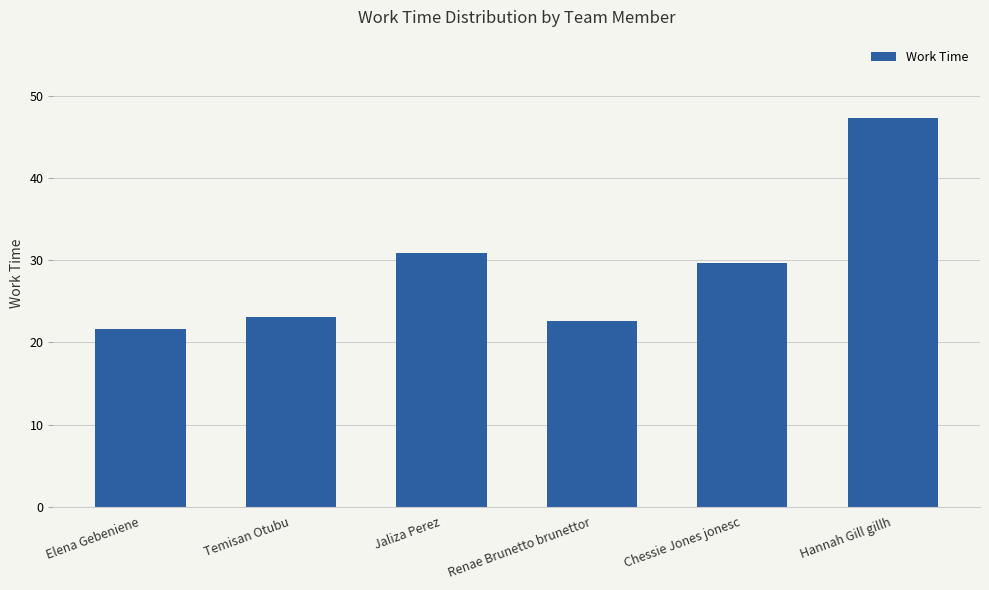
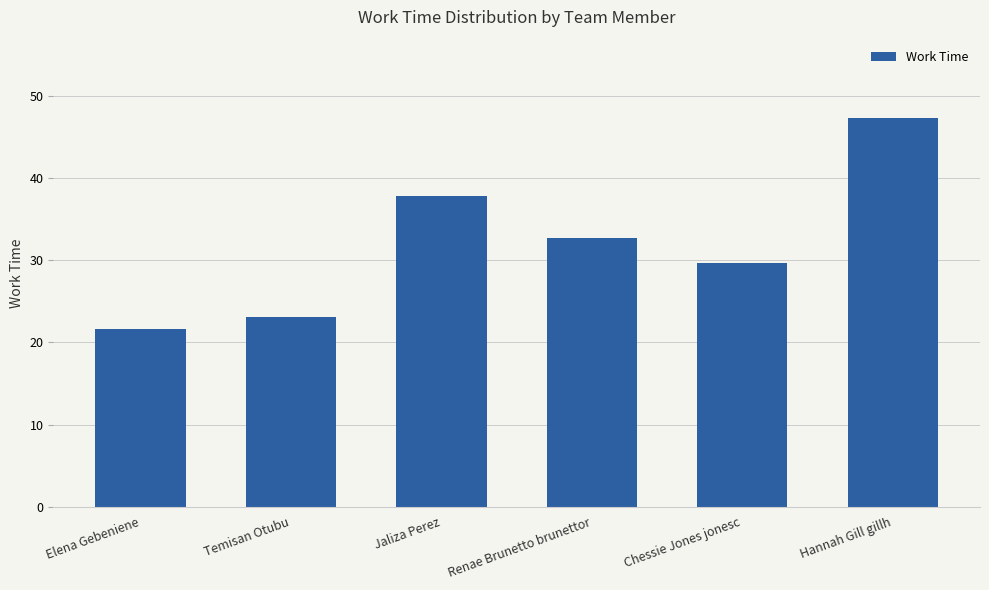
  {
    "Elena Gebeniene": 22,
    "Temisan Otubu": 23,
-   "Jaliza Perez": 31,
-   "Renae Brunetto brunettor": 23,
+   "Jaliza Perez": 38,
+   "Renae Brunetto brunettor": 33,
    "Chessie Jones jonesc": 30,
    "Hannah Gill gillh": 47
  }
